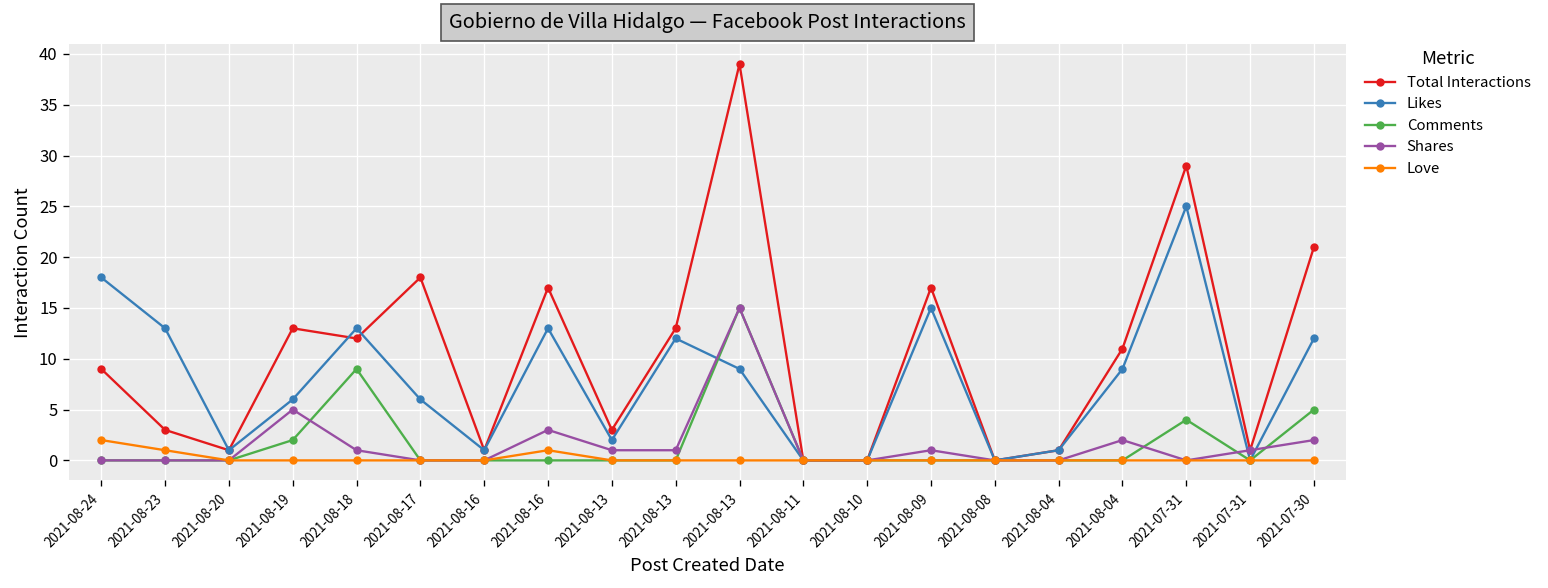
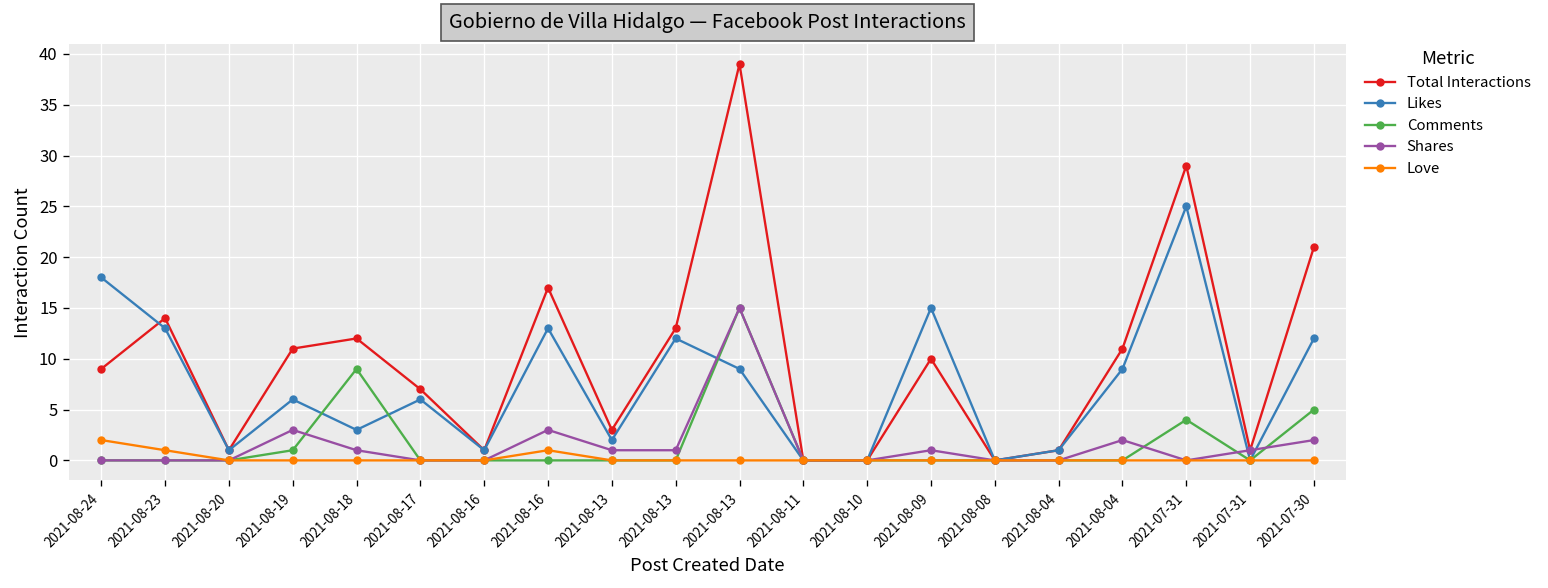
  {
    "Total Interactions": {
      "2021-08-24": 9,
-     "2021-08-23": 3,
-     "2021-08-19": 13,
+     "2021-08-23": 14,
+     "2021-08-19": 11,
      "2021-08-18": 12,
-     "2021-08-17": 18,
-     "2021-08-09": 17,
+     "2021-08-17": 7,
+     "2021-08-09": 10,
      "2021-07-30": 21
    },
    "Likes": {
      "2021-08-24": 18,
      "2021-08-23": 13,
      "2021-08-19": 6,
-     "2021-08-18": 13,
+     "2021-08-18": 3,
      "2021-08-17": 6,
      "2021-08-09": 15,
      "2021-07-30": 12
    },
    "Comments": {
-     "2021-08-19": 2,
+     "2021-08-19": 1,
      "2021-08-18": 9,
      "2021-07-30": 5
    },
    "Shares": {
-     "2021-08-19": 5,
+     "2021-08-19": 3,
      "2021-08-18": 1,
      "2021-08-09": 1,
      "2021-07-30": 2
    },
    "Love": {
      "2021-08-24": 2,
      "2021-08-23": 1,
      "2021-08-19": 0,
      "2021-08-18": 0,
      "2021-07-30": 0
    }
  }
